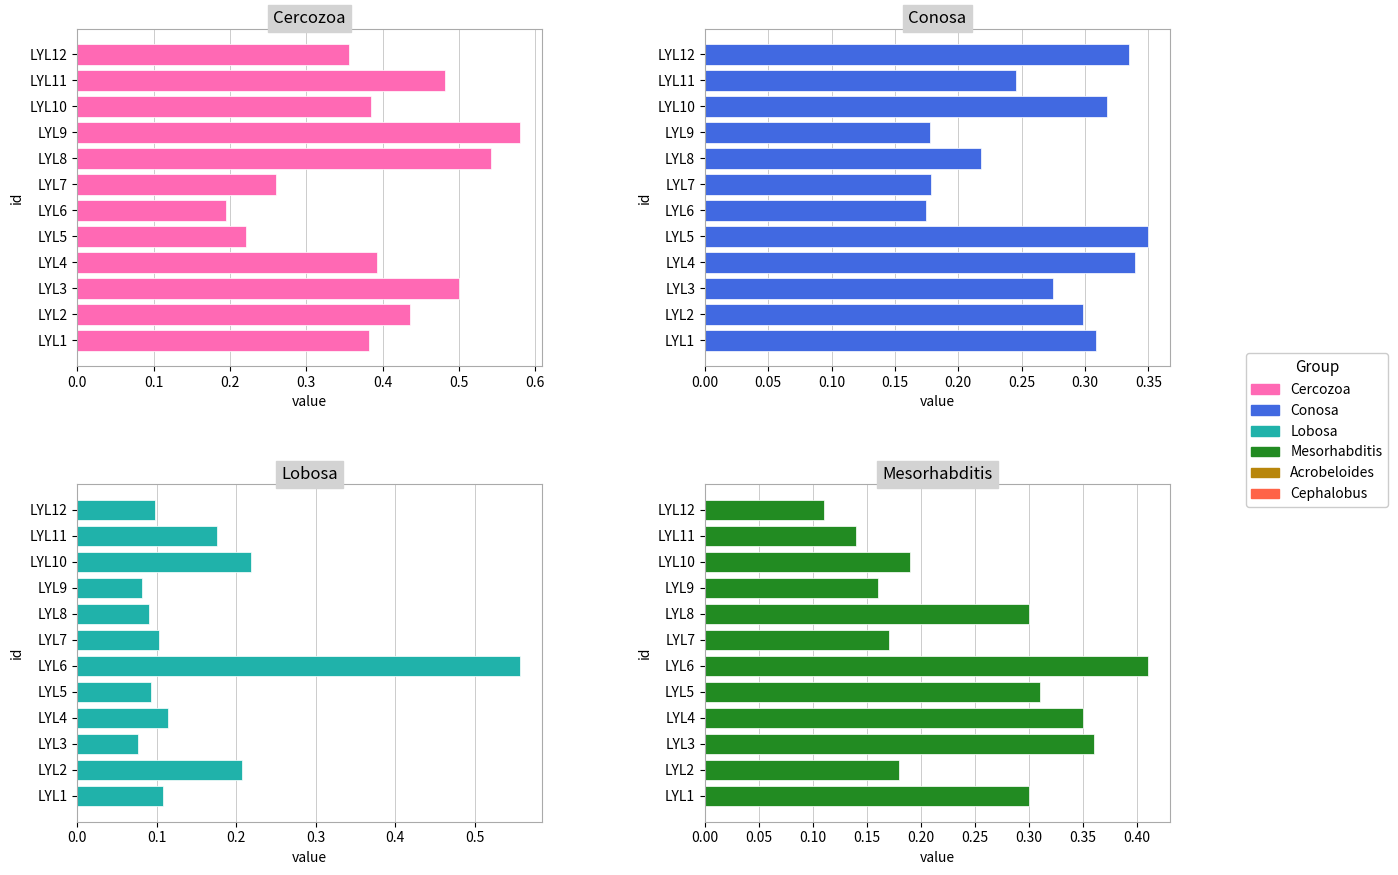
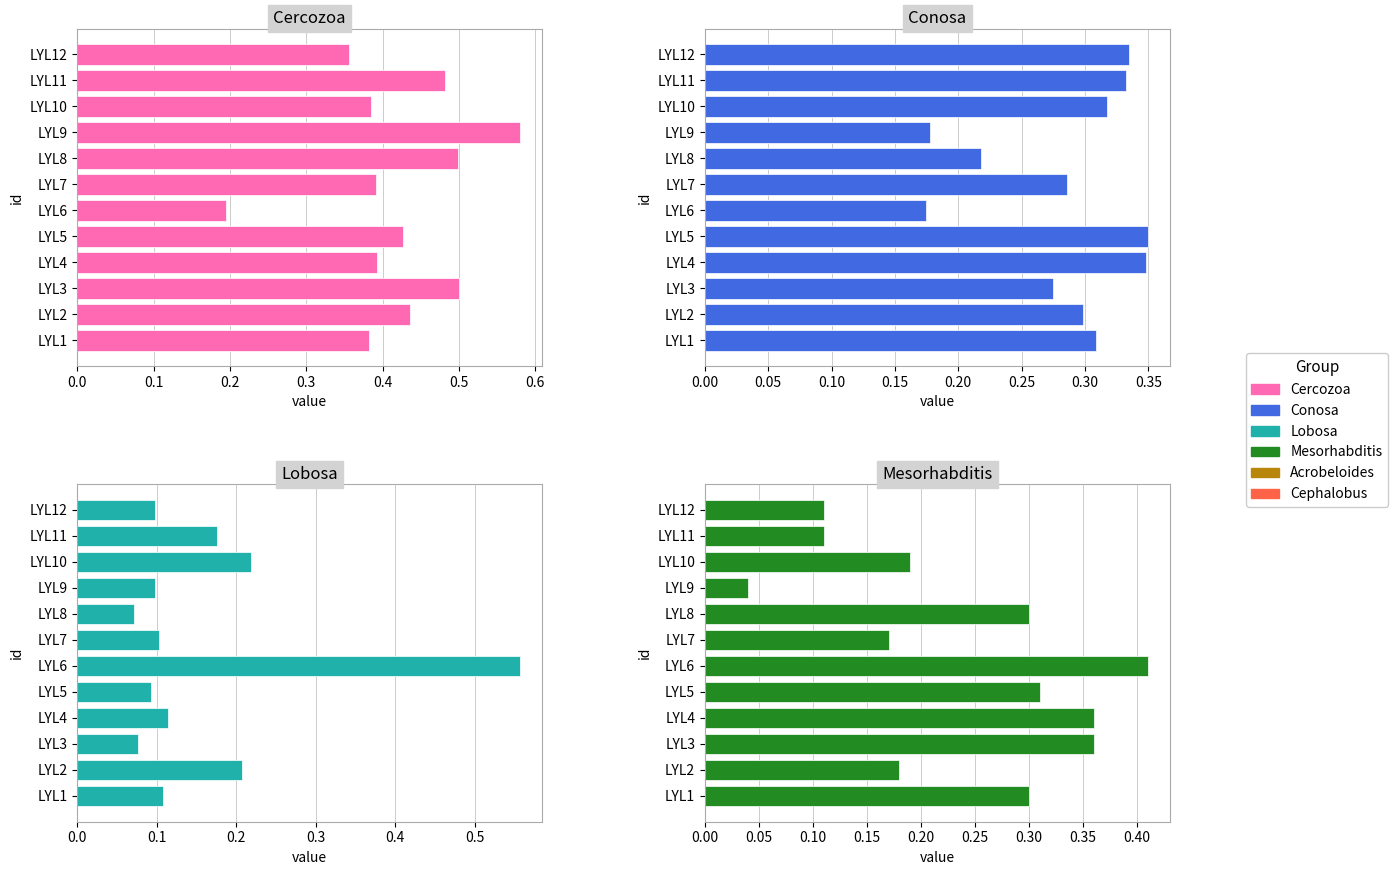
  {
    "Cercozoa": {
      "LYL12": 0.36,
      "LYL11": 0.48,
      "LYL10": 0.38,
      "LYL9": 0.58,
-     "LYL8": 0.54,
-     "LYL7": 0.26,
+     "LYL8": 0.50,
+     "LYL7": 0.39,
      "LYL6": 0.20,
-     "LYL5": 0.22,
+     "LYL5": 0.43,
      "LYL4": 0.39,
      "LYL3": 0.50,
      "LYL2": 0.44,
      "LYL1": 0.38
    },
    "Conosa": {
      "LYL12": 0.335,
-     "LYL11": 0.246,
+     "LYL11": 0.333,
      "LYL10": 0.317,
      "LYL9": 0.177,
      "LYL8": 0.218,
-     "LYL7": 0.179,
+     "LYL7": 0.286,
      "LYL6": 0.174,
      "LYL5": 0.350,
-     "LYL4": 0.339,
+     "LYL4": 0.348,
      "LYL3": 0.275,
      "LYL2": 0.298,
      "LYL1": 0.309
    },
    "Lobosa": {
      "LYL12": 0.10,
      "LYL11": 0.18,
      "LYL10": 0.22,
-     "LYL9": 0.08,
-     "LYL8": 0.09,
+     "LYL9": 0.10,
+     "LYL8": 0.07,
      "LYL7": 0.10,
      "LYL6": 0.56,
      "LYL5": 0.09,
      "LYL4": 0.11,
      "LYL3": 0.08,
      "LYL2": 0.21,
      "LYL1": 0.11
    },
    "Mesorhabditis": {
      "LYL12": 0.11,
-     "LYL11": 0.14,
+     "LYL11": 0.11,
      "LYL10": 0.19,
-     "LYL9": 0.16,
+     "LYL9": 0.04,
      "LYL8": 0.30,
      "LYL7": 0.17,
      "LYL6": 0.41,
      "LYL5": 0.31,
-     "LYL4": 0.35,
+     "LYL4": 0.36,
      "LYL3": 0.36,
      "LYL2": 0.18,
      "LYL1": 0.30
    }
  }
